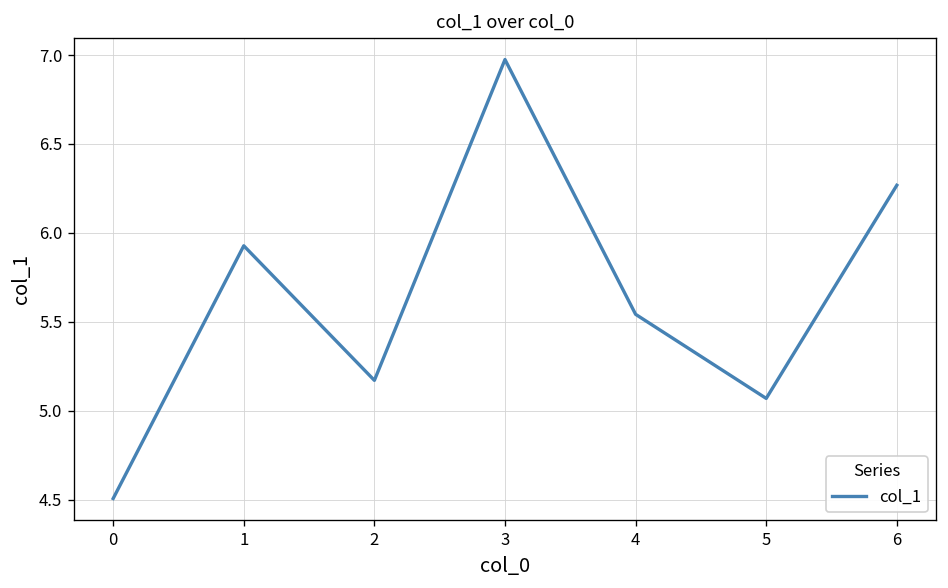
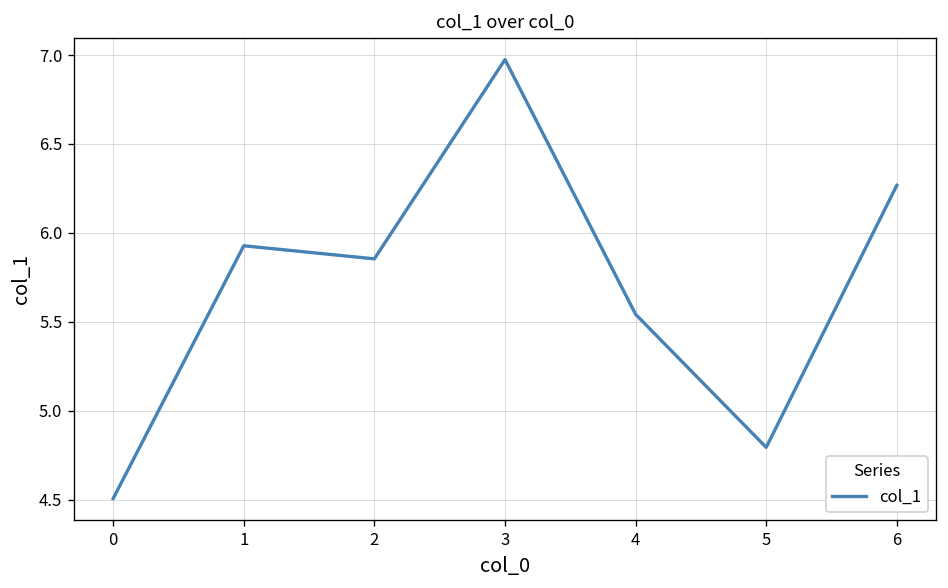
  {
    "0": 4.51,
    "1": 5.93,
-   "2": 5.17,
+   "2": 5.85,
    "3": 6.97,
    "4": 5.54,
-   "5": 5.07,
+   "5": 4.79,
    "6": 6.27
  }
